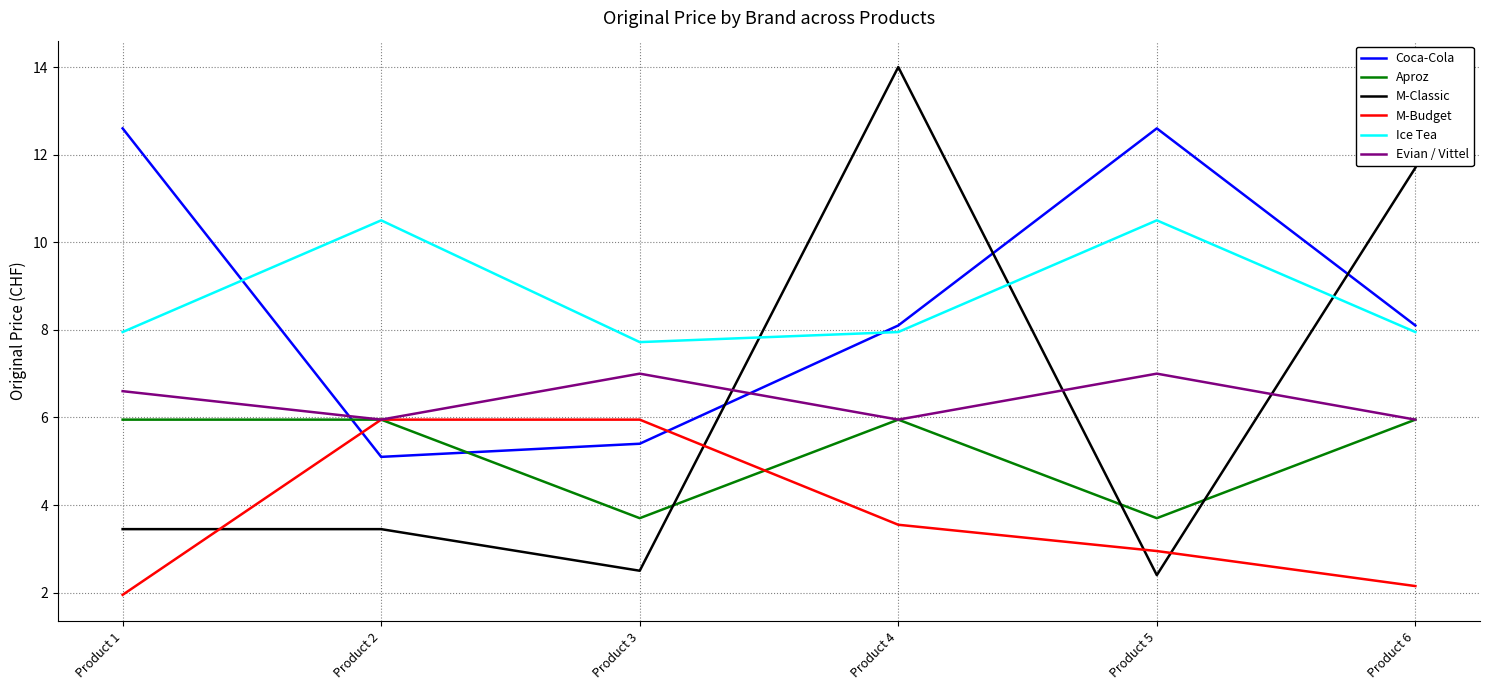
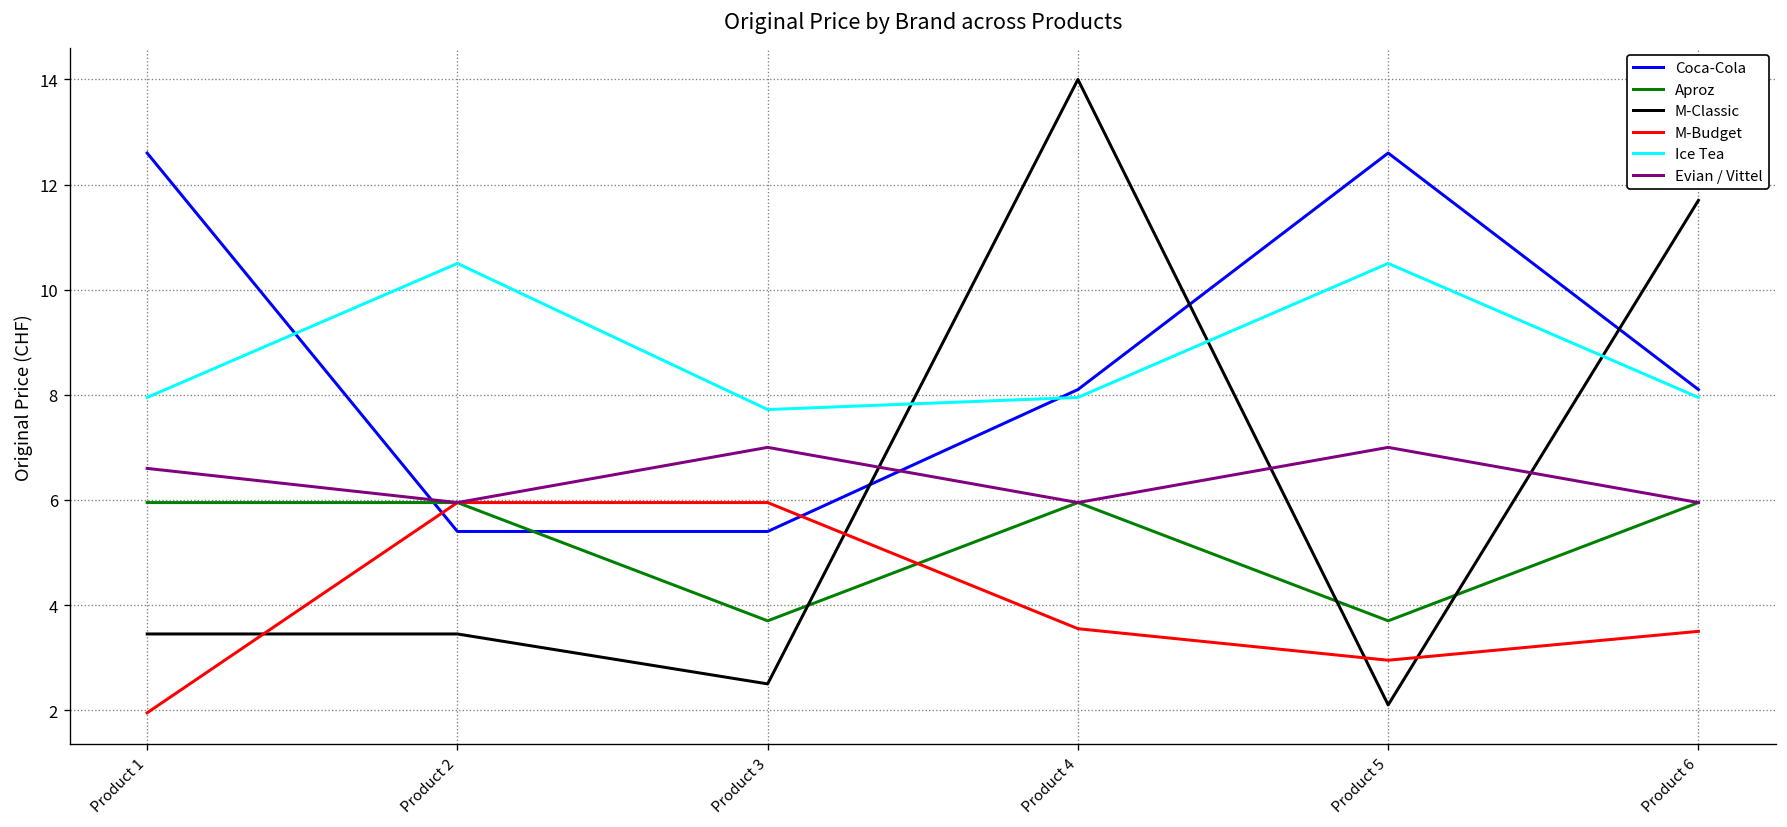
  {
    "Coca-Cola": {
      "Product 1": 12.6,
-     "Product 2": 5.1,
+     "Product 2": 5.4,
      "Product 3": 5.4,
      "Product 4": 8.1,
      "Product 5": 12.6,
      "Product 6": 8.1
    },
    "Aproz": {
      "Product 1": 6.0,
      "Product 3": 3.7,
      "Product 5": 3.7
    },
    "M-Classic": {
      "Product 1": 3.5,
      "Product 2": 3.5,
      "Product 3": 2.5,
      "Product 4": 14.0,
-     "Product 5": 2.4,
+     "Product 5": 2.1,
      "Product 6": 11.7
    },
    "M-Budget": {
      "Product 1": 2.0,
      "Product 3": 6.0,
      "Product 4": 3.6,
      "Product 5": 3.0,
-     "Product 6": 2.2
+     "Product 6": 3.5
    },
    "Ice Tea": {
      "Product 1": 8.0,
      "Product 2": 10.5,
      "Product 3": 7.7,
      "Product 4": 8.0,
      "Product 5": 10.5,
      "Product 6": 8.0
    },
    "Evian / Vittel": {
      "Product 1": 6.6,
      "Product 3": 7.0,
      "Product 5": 7.0
    }
  }
